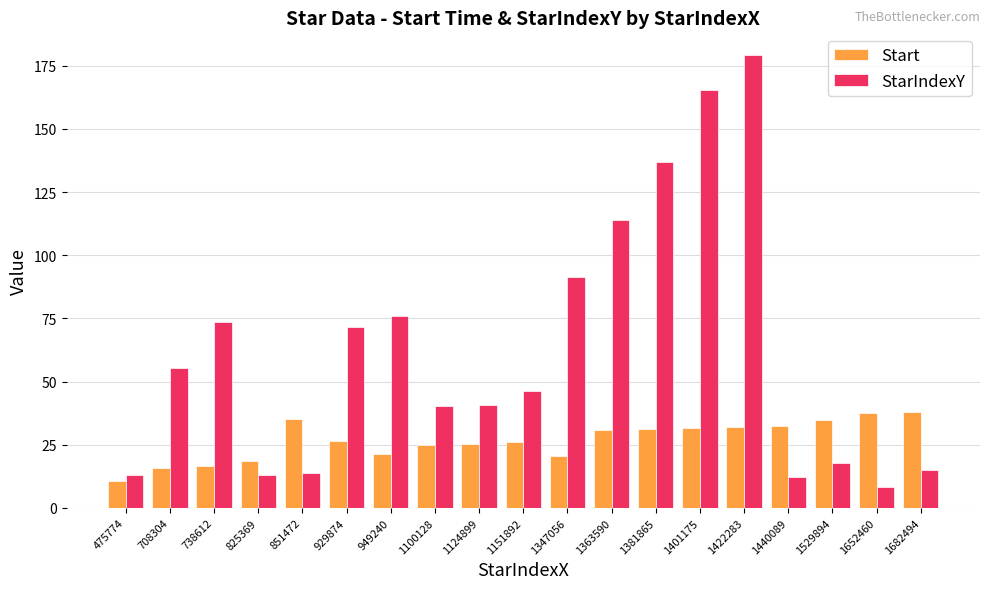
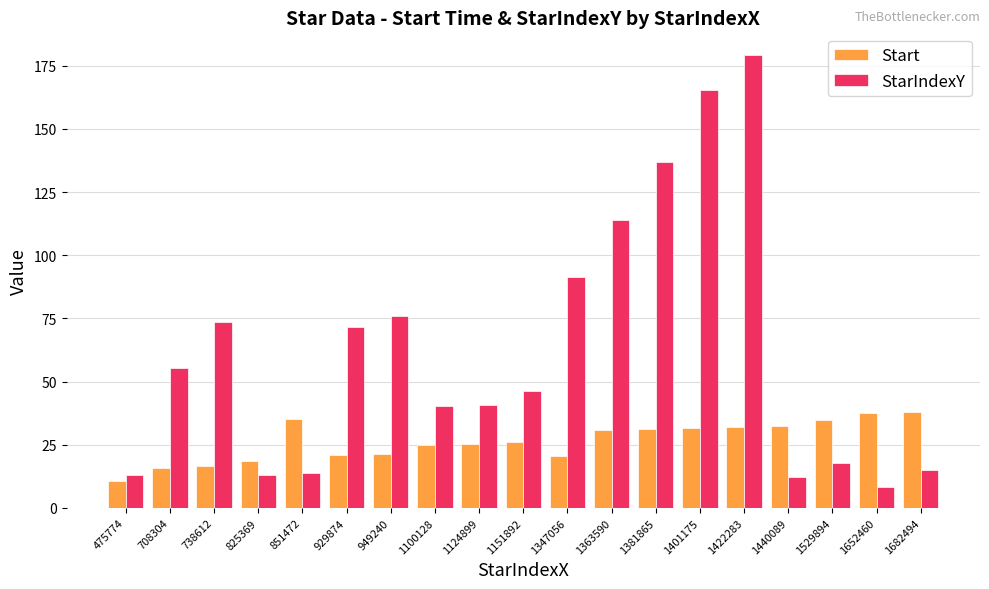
  {
    "Start": {
      "475774": 11,
      "708304": 16,
      "738612": 17,
      "825369": 19,
      "851472": 35,
-     "929874": 26,
+     "929874": 21,
      "949240": 21,
      "1100128": 25,
      "1124899": 25,
      "1151892": 26,
      "1347056": 20,
      "1363590": 31,
      "1381865": 31,
      "1401175": 32,
      "1422283": 32,
      "1440089": 33,
      "1529894": 35,
      "1652460": 37,
      "1682494": 38
    },
    "StarIndexY": {
      "475774": 13,
      "708304": 55,
      "738612": 74,
      "825369": 13,
      "851472": 14,
      "929874": 71,
      "949240": 76,
      "1100128": 40,
      "1124899": 41,
      "1151892": 46,
      "1347056": 92,
      "1363590": 114,
      "1381865": 137,
      "1401175": 165,
      "1422283": 179,
      "1440089": 12,
      "1529894": 18,
      "1652460": 8,
      "1682494": 15
    }
  }
